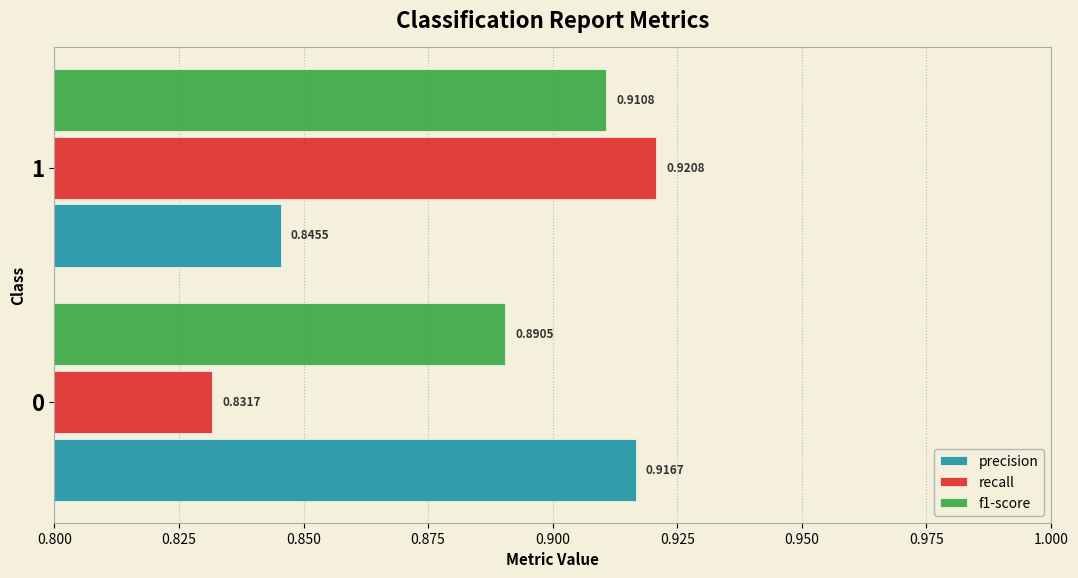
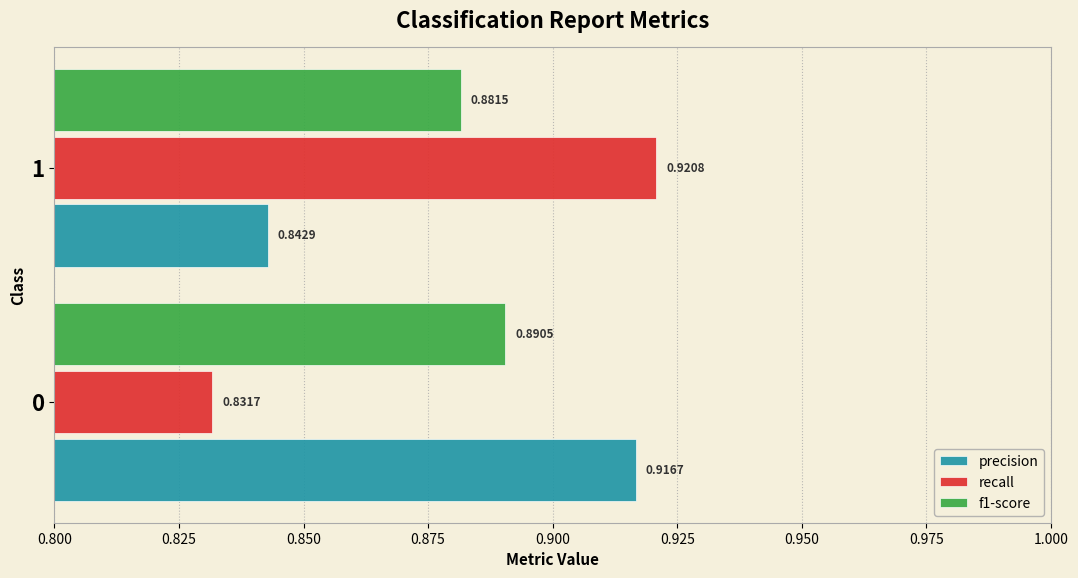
  {
    "precision": {
-     "1": 0.8455,
+     "1": 0.8429,
      "0": 0.9167
    },
    "recall": {
      "1": 0.9208,
      "0": 0.8317
    },
    "f1-score": {
-     "1": 0.9108,
+     "1": 0.8815,
      "0": 0.8905
    }
  }
